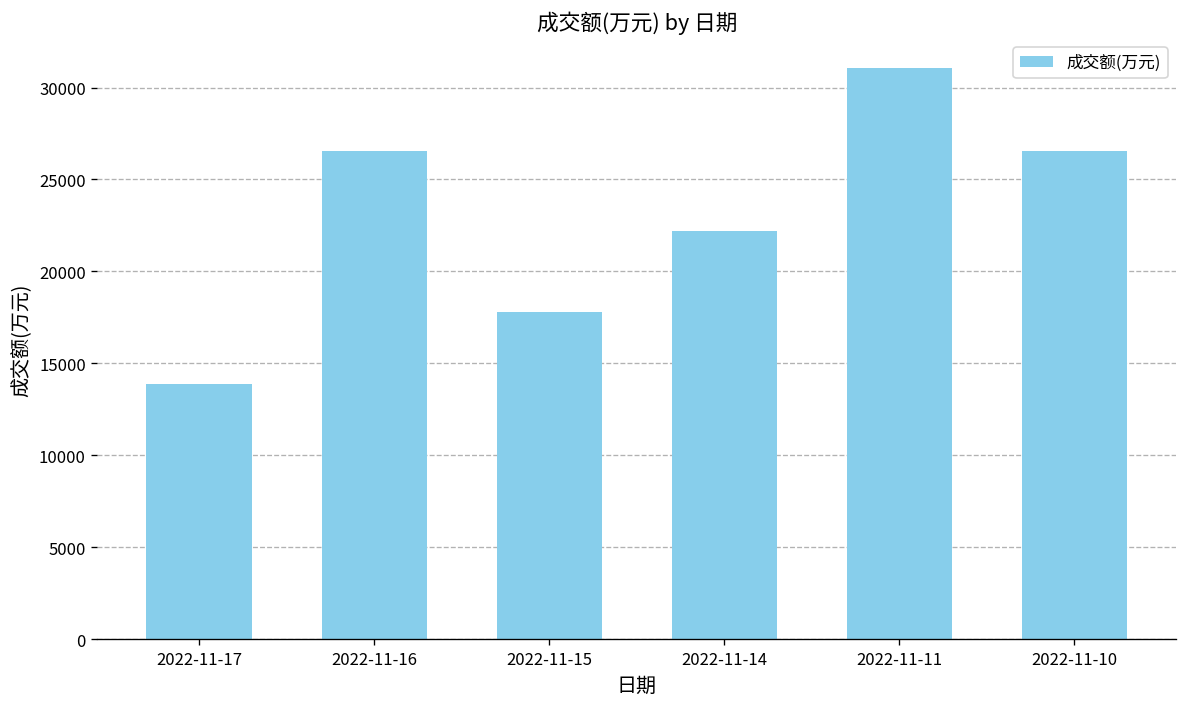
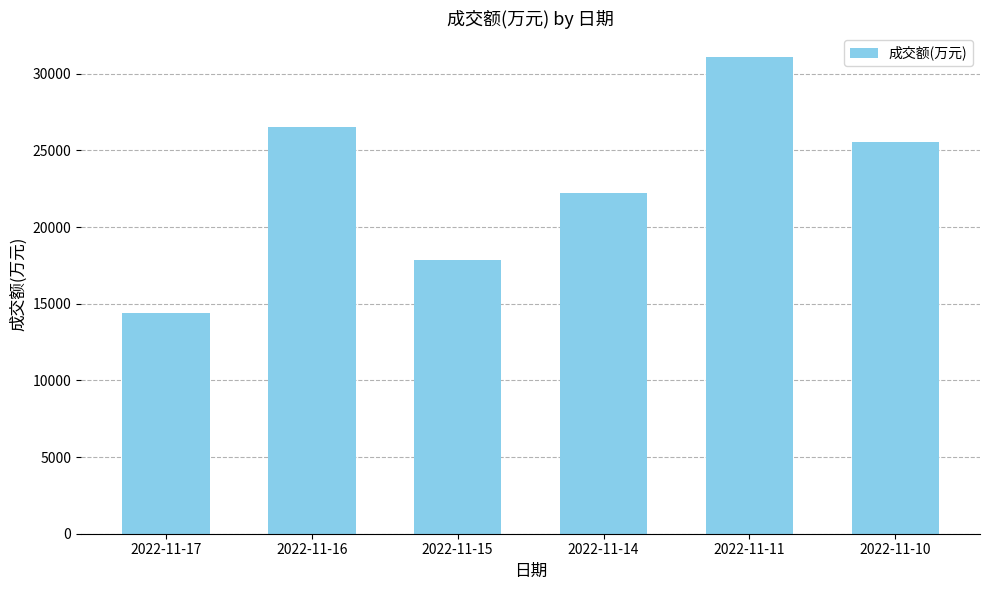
  {
-   "2022-11-17": 13900,
+   "2022-11-17": 14400,
    "2022-11-16": 26500,
    "2022-11-15": 17800,
    "2022-11-14": 22200,
    "2022-11-11": 31100,
-   "2022-11-10": 26500
+   "2022-11-10": 25600
  }
